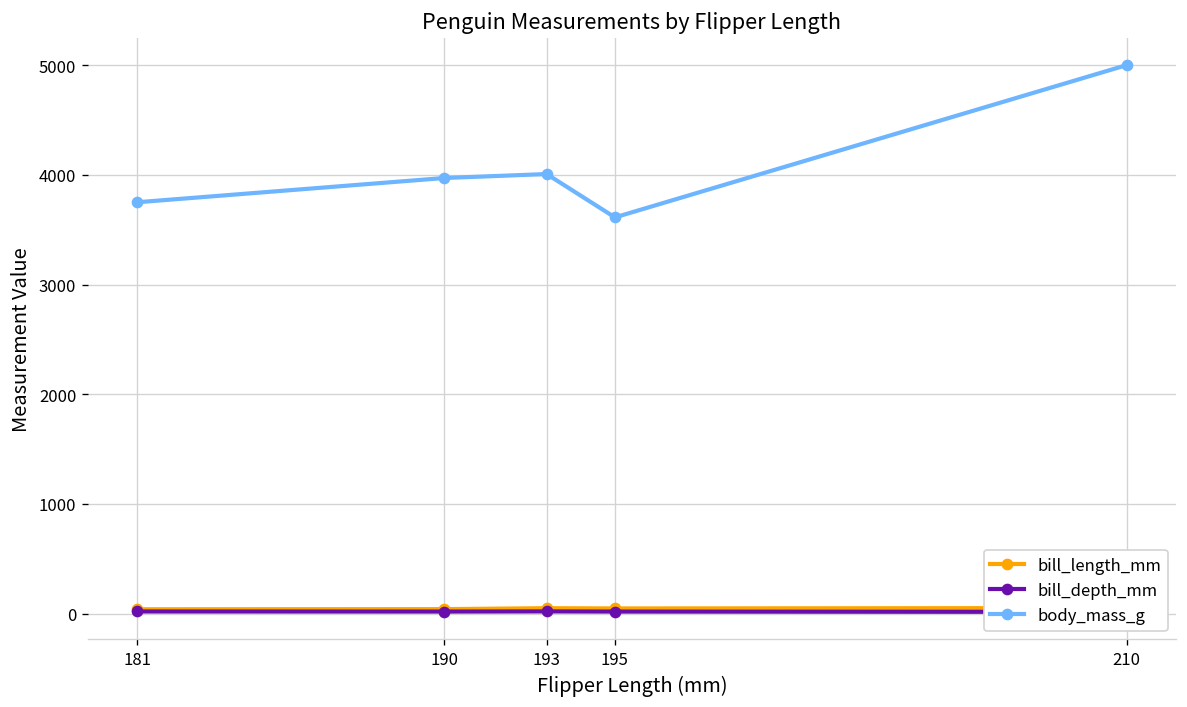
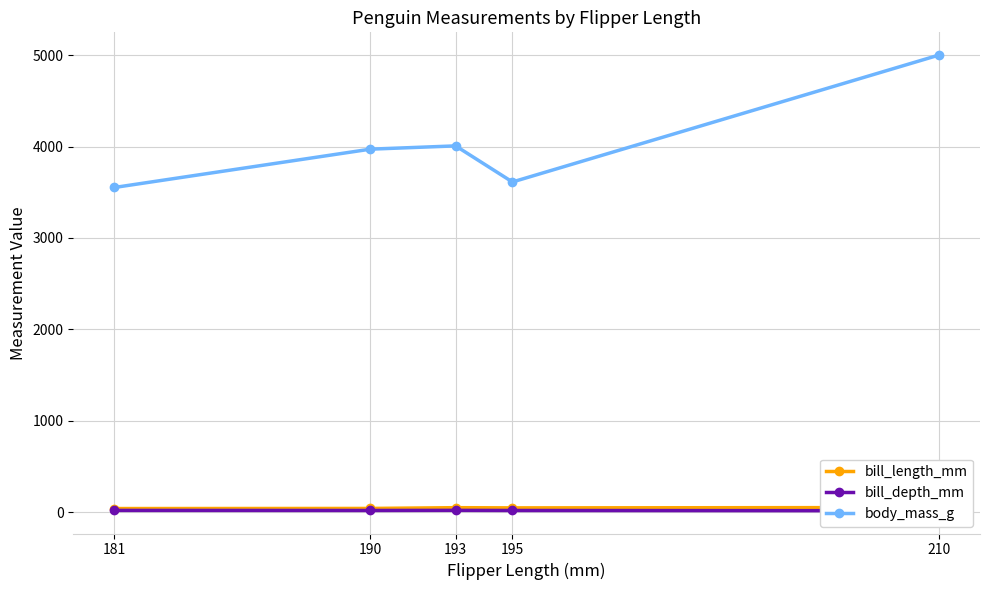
  {
    "bill_length_mm": {
      "193": 0,
      "195": 0
    },
    "bill_depth_mm": {
      "193": 0,
      "195": 0
    },
    "body_mass_g": {
-     "181": 3800,
+     "181": 3600,
      "190": 4000,
      "193": 4000,
      "195": 3600,
      "210": 5000
    }
  }
